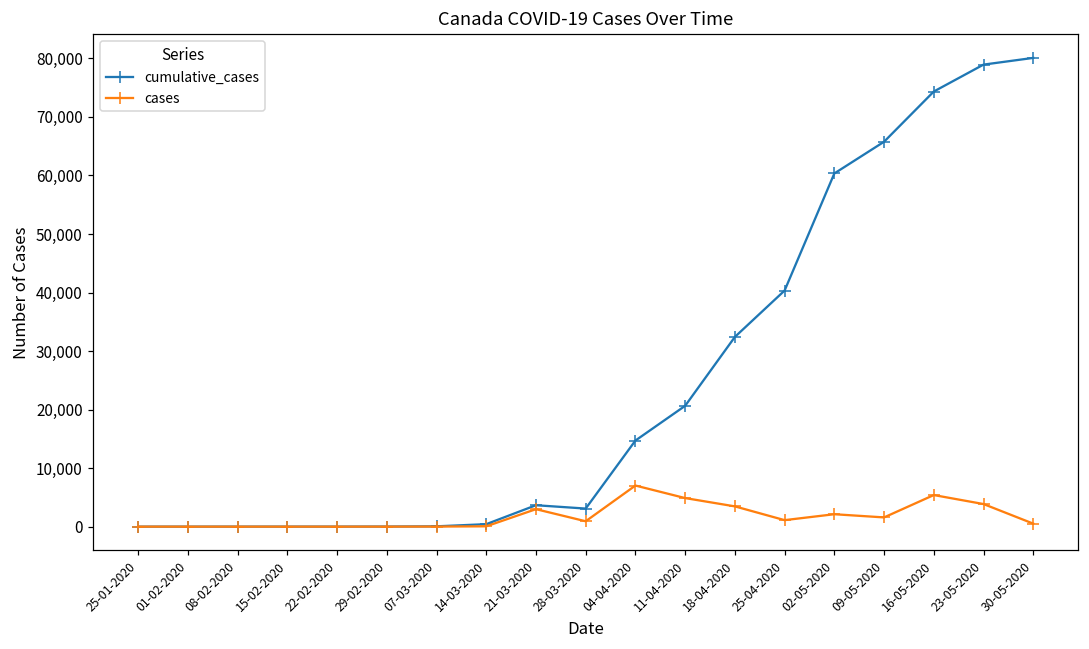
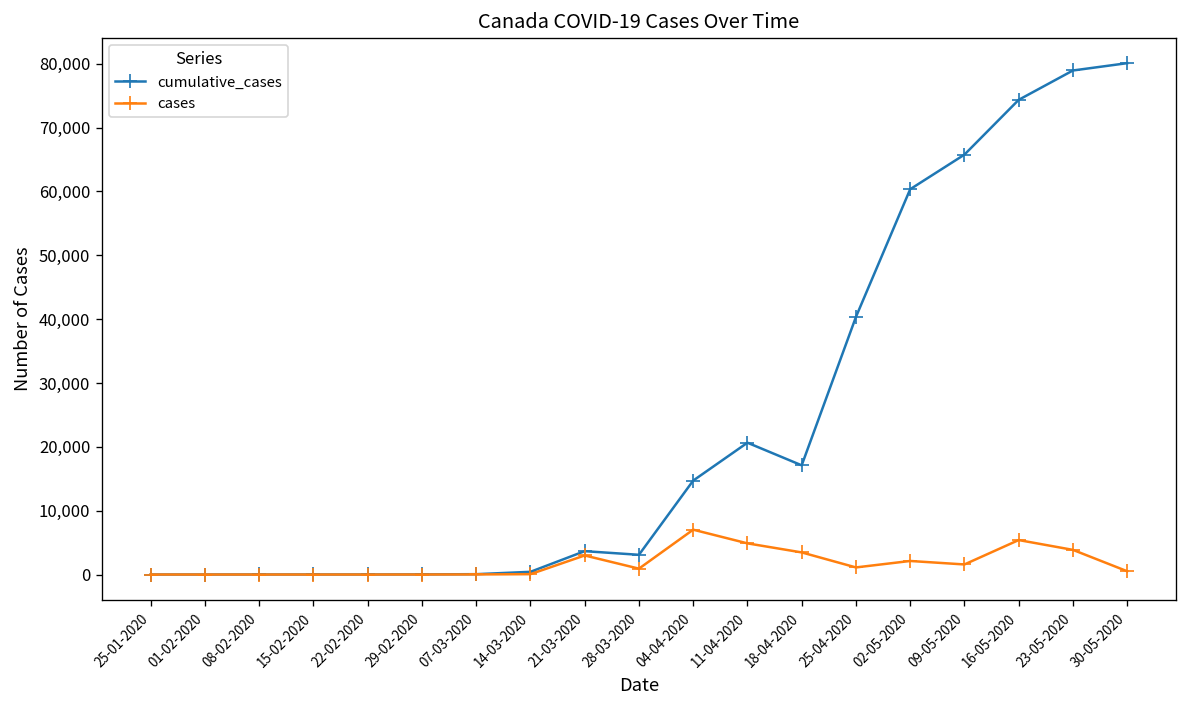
  {
    "cumulative_cases": {
      "21-03-2020": "4,000",
      "28-03-2020": "3,000",
      "04-04-2020": "15,000",
      "11-04-2020": "21,000",
-     "18-04-2020": "32,000",
+     "18-04-2020": "17,000",
      "25-04-2020": "40,000",
      "02-05-2020": "60,000",
      "09-05-2020": "66,000",
      "16-05-2020": "74,000",
      "23-05-2020": "79,000",
      "30-05-2020": "80,000"
    },
    "cases": {
      "21-03-2020": "3,000",
      "28-03-2020": "1,000",
      "04-04-2020": "7,000",
      "11-04-2020": "5,000",
      "18-04-2020": "3,000",
      "25-04-2020": "1,000",
      "02-05-2020": "2,000",
      "09-05-2020": "2,000",
      "16-05-2020": "5,000",
      "23-05-2020": "4,000",
      "30-05-2020": "1,000"
    }
  }
